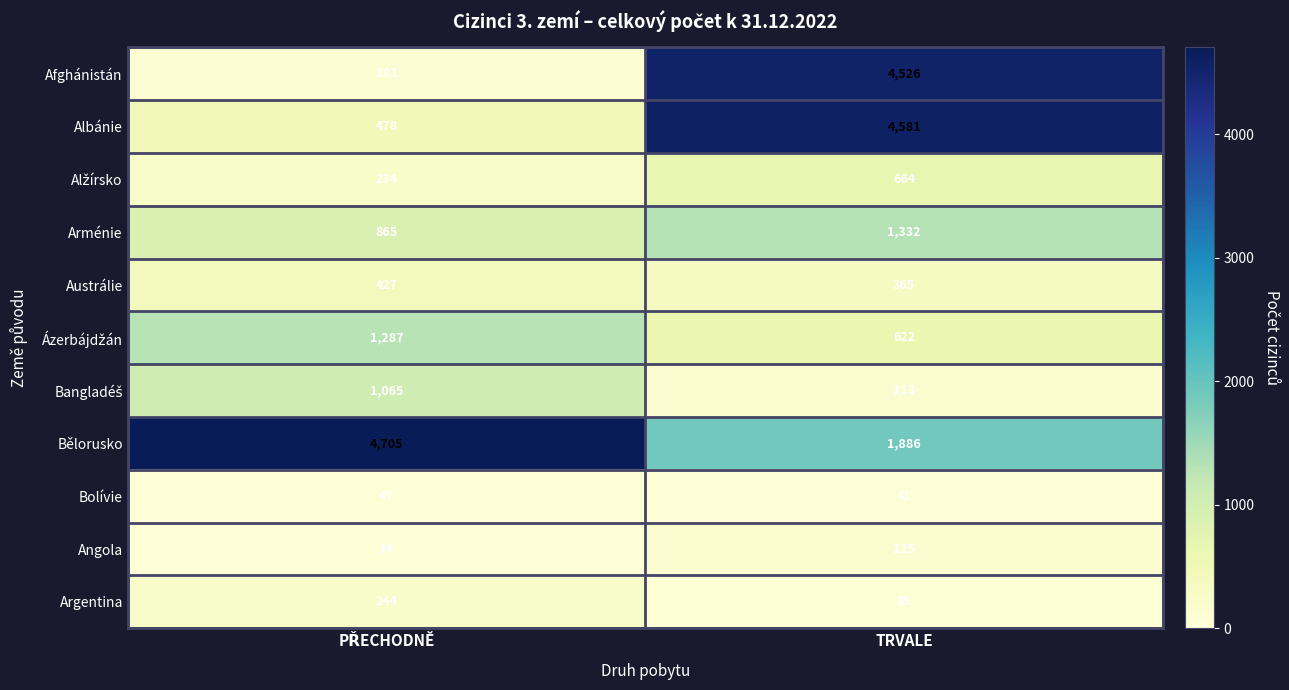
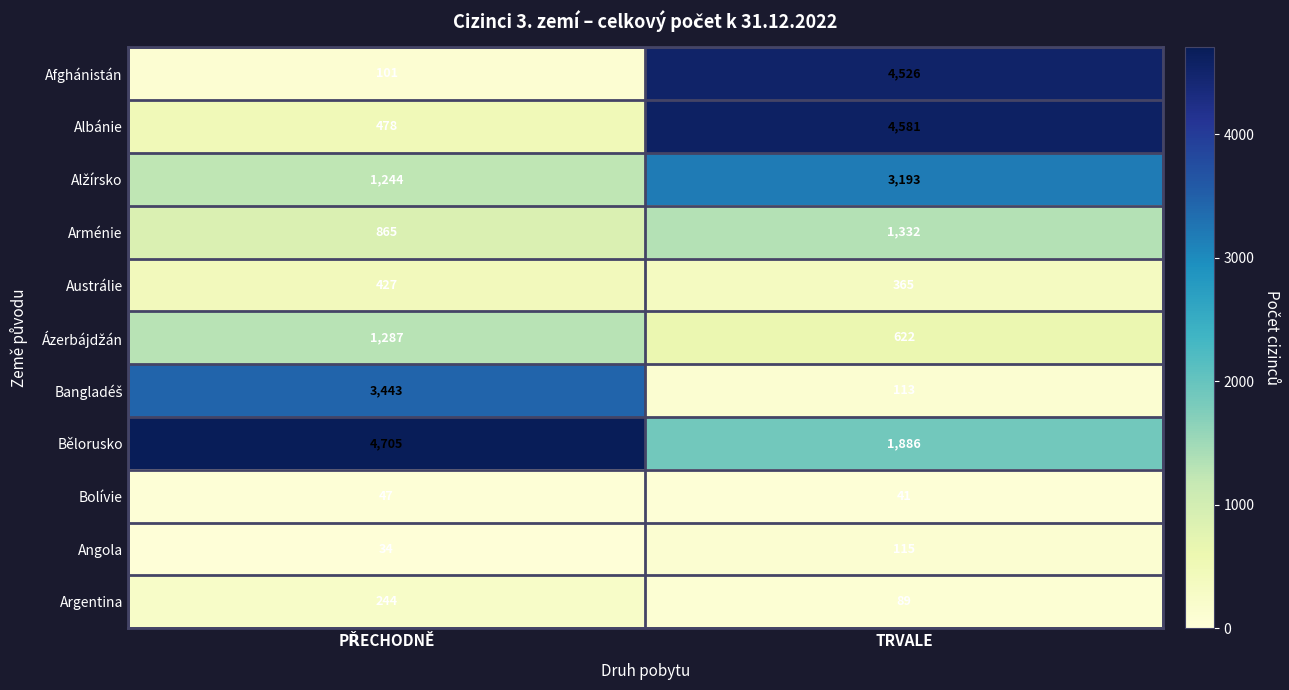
  {
    "Afghánistán": {
      "TRVALE": "4,526"
    },
    "Albánie": {
      "PŘECHODNĚ": "478",
      "TRVALE": "4,581"
    },
    "Alžírsko": {
-     "PŘECHODNĚ": "234",
-     "TRVALE": "664"
+     "PŘECHODNĚ": "1,244",
+     "TRVALE": "3,193"
    },
    "Arménie": {
      "PŘECHODNĚ": "865",
      "TRVALE": "1,332"
    },
    "Austrálie": {
      "PŘECHODNĚ": "427",
      "TRVALE": "365"
    },
    "Ázerbájdžán": {
      "PŘECHODNĚ": "1,287",
      "TRVALE": "622"
    },
    "Bangladéš": {
-     "PŘECHODNĚ": "1,065"
+     "PŘECHODNĚ": "3,443"
    },
    "Bělorusko": {
      "PŘECHODNĚ": "4,705",
      "TRVALE": "1,886"
    },
    "Argentina": {
      "PŘECHODNĚ": "244"
    }
  }
